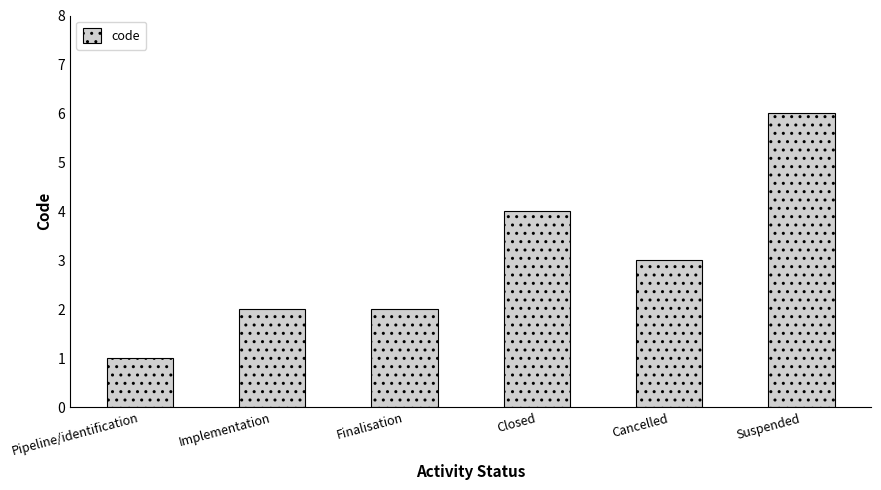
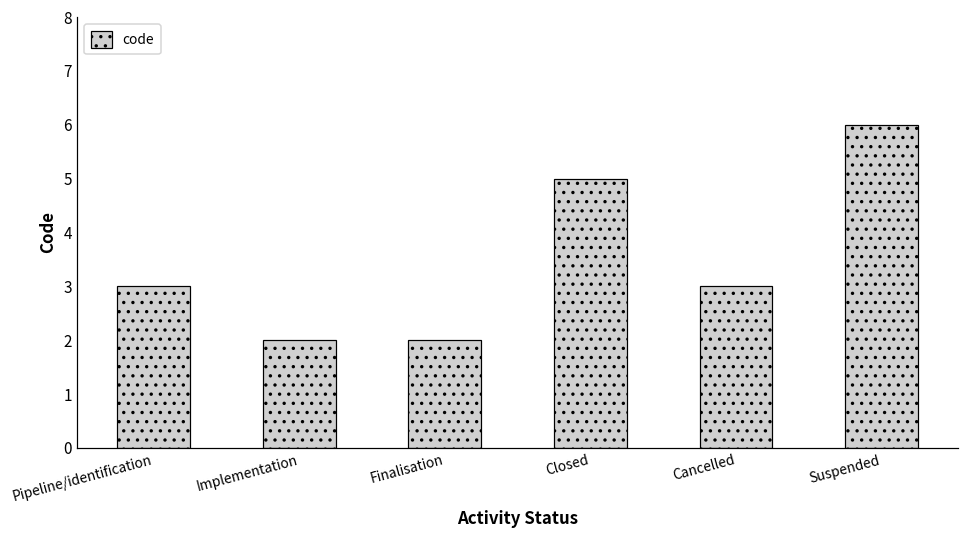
  {
-   "Pipeline/identification": 1,
+   "Pipeline/identification": 3,
    "Implementation": 2,
    "Finalisation": 2,
-   "Closed": 4,
+   "Closed": 5,
    "Cancelled": 3,
    "Suspended": 6
  }
